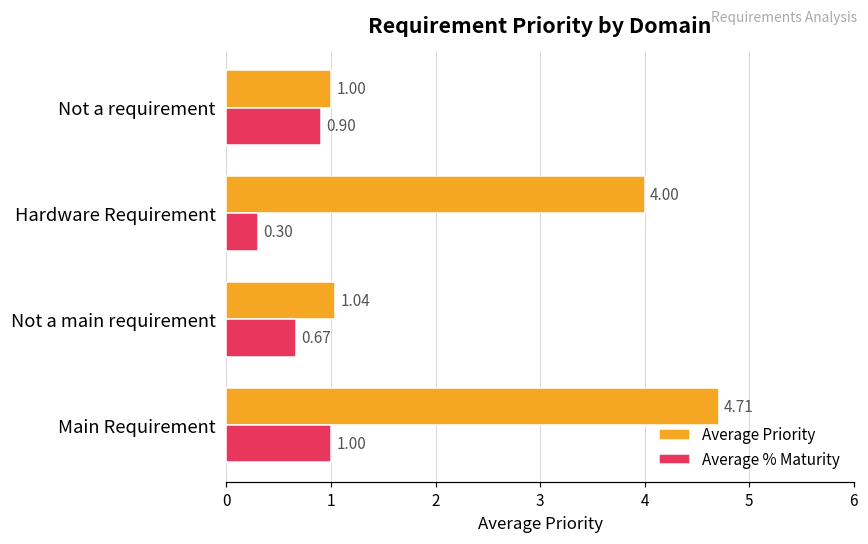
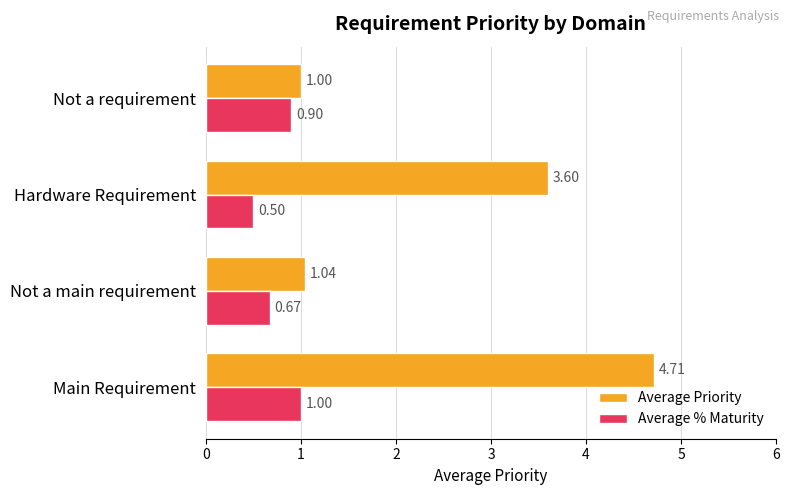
  {
    "Average Priority": {
      "Not a requirement": 1.00,
-     "Hardware Requirement": 4.00,
+     "Hardware Requirement": 3.60,
      "Not a main requirement": 1.04,
      "Main Requirement": 4.71
    },
    "Average % Maturity": {
      "Not a requirement": 0.90,
-     "Hardware Requirement": 0.30,
+     "Hardware Requirement": 0.50,
      "Not a main requirement": 0.67,
      "Main Requirement": 1.00
    }
  }
